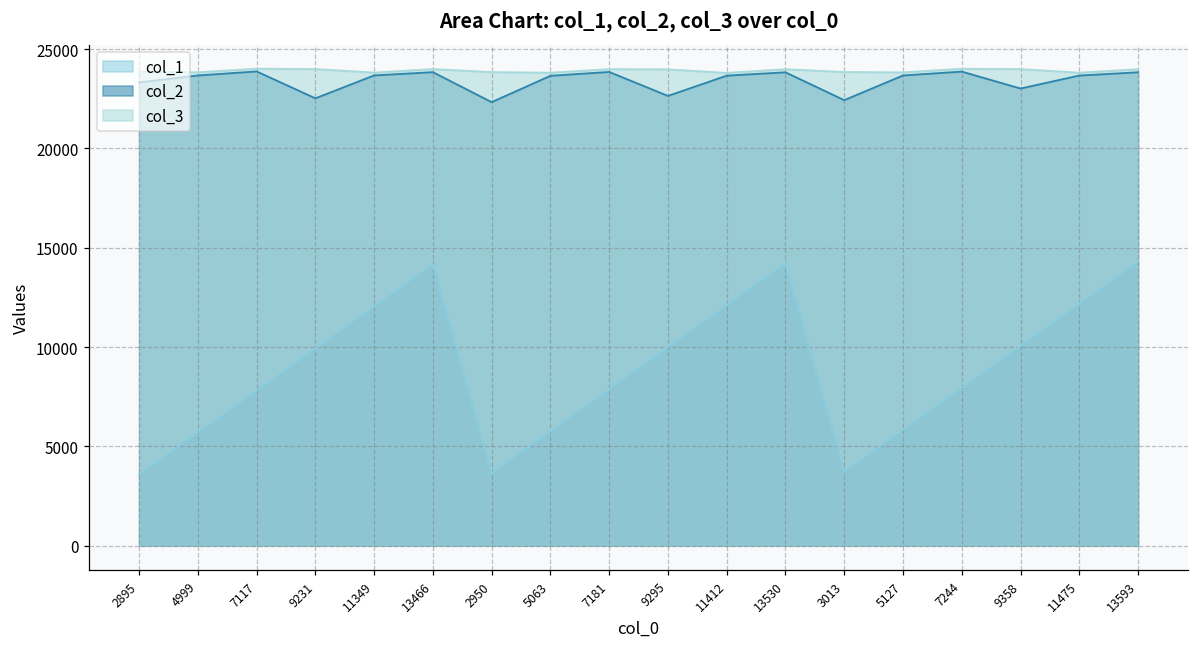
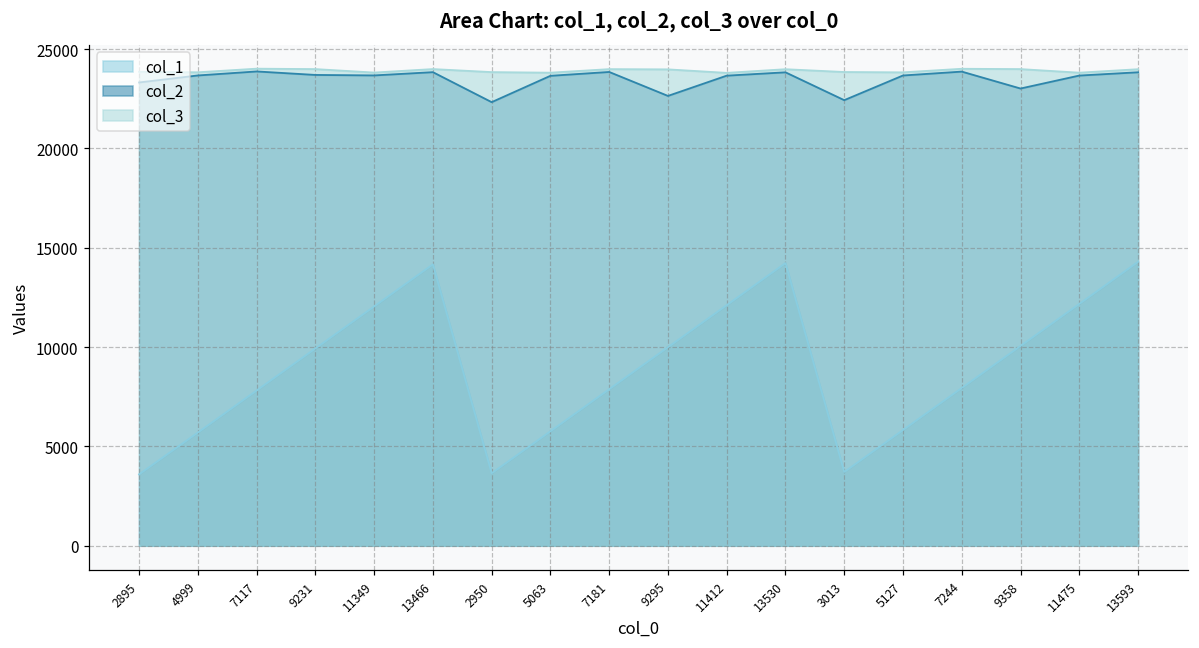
  {
    "col_2": {
      "4999": 23700,
      "7117": 23900,
-     "9231": 22500,
+     "9231": 23700,
      "11349": 23700,
      "13466": 23800,
      "2950": 22300,
      "5063": 23700,
      "9295": 22600,
      "13530": 23800,
      "3013": 22400,
      "5127": 23700,
      "7244": 23900,
      "9358": 23000,
      "11475": 23700,
      "13593": 23800
    }
  }
